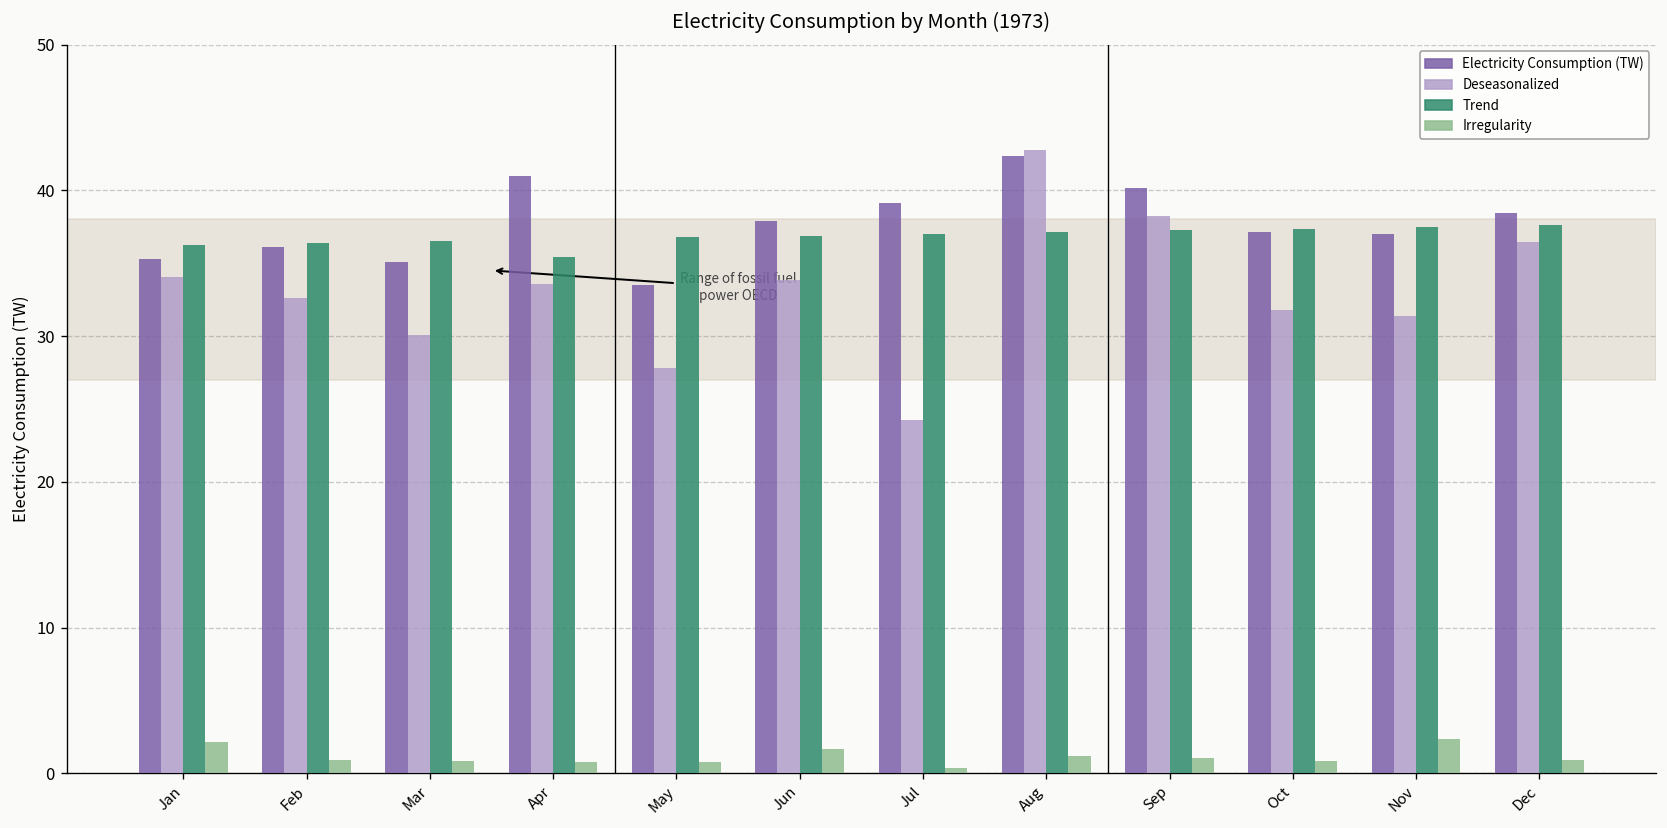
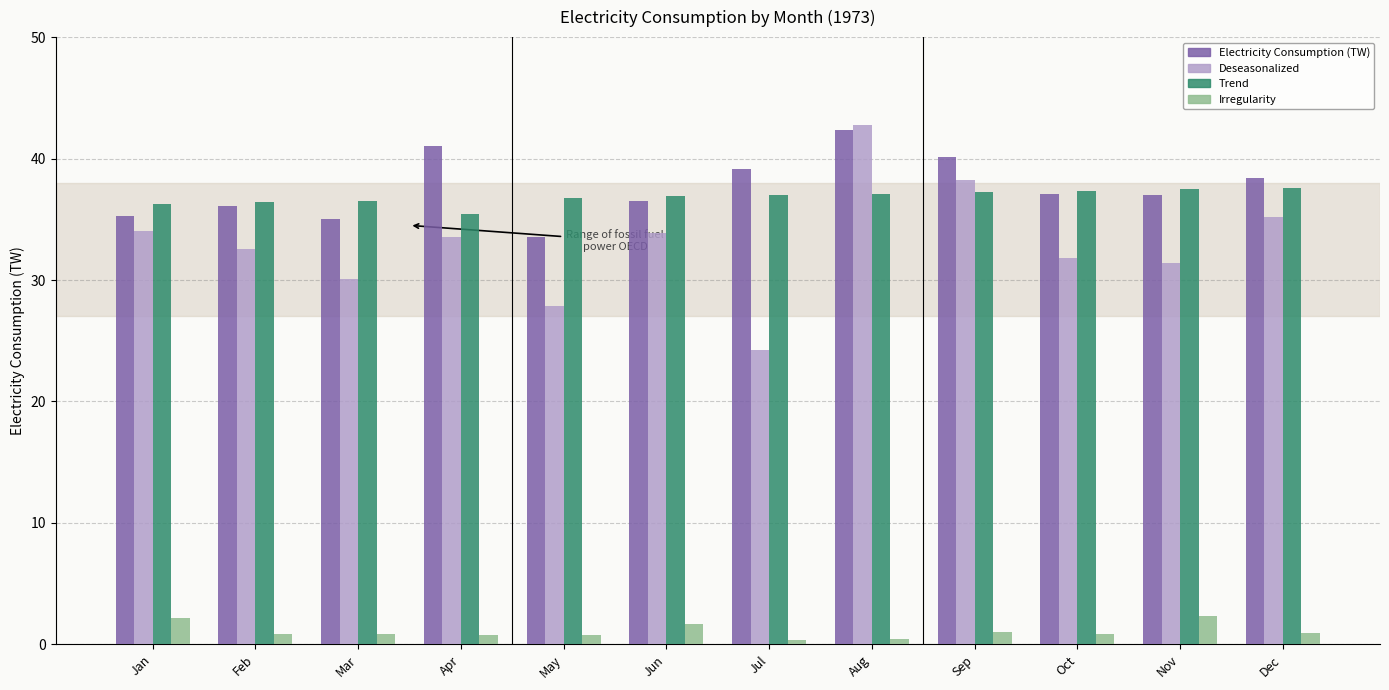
  {
    "Electricity Consumption (TW)": {
      "Jan": 35.3,
      "Feb": 36.1,
      "Mar": 35.1,
      "Apr": 41.0,
      "May": 33.5,
-     "Jun": 37.9,
+     "Jun": 36.5,
      "Jul": 39.1,
      "Aug": 42.3,
      "Sep": 40.2,
      "Oct": 37.1,
      "Nov": 37.0,
      "Dec": 38.4
    },
    "Deseasonalized": {
      "Jan": 34.1,
      "Feb": 32.6,
      "Mar": 30.1,
      "Apr": 33.5,
      "May": 27.8,
      "Jun": 33.9,
      "Jul": 24.2,
      "Aug": 42.7,
      "Sep": 38.2,
      "Oct": 31.8,
      "Nov": 31.4,
-     "Dec": 36.4
+     "Dec": 35.2
    },
    "Trend": {
      "Jan": 36.3,
      "Feb": 36.4,
      "Mar": 36.5,
      "Apr": 35.5,
      "May": 36.8,
      "Jun": 36.9,
      "Jul": 37.0,
      "Aug": 37.1,
      "Sep": 37.2,
      "Oct": 37.4,
      "Nov": 37.5,
      "Dec": 37.6
    },
    "Irregularity": {
      "Jan": 2.2,
      "Feb": 0.9,
      "Mar": 0.8,
      "Apr": 0.7,
      "May": 0.8,
      "Jun": 1.7,
      "Jul": 0.4,
-     "Aug": 1.2,
+     "Aug": 0.5,
      "Sep": 1.0,
      "Oct": 0.9,
      "Nov": 2.3,
      "Dec": 0.9
    }
  }
